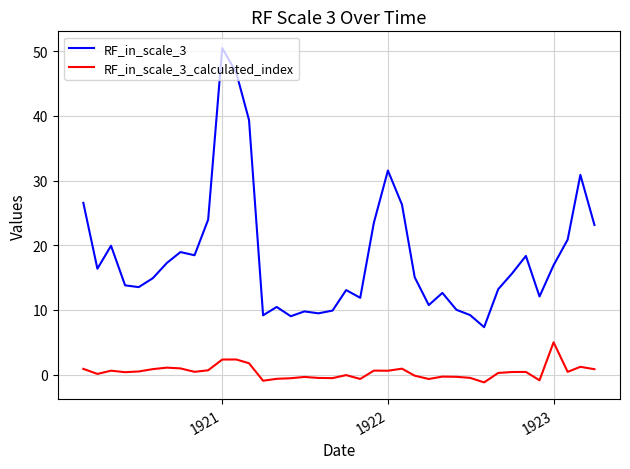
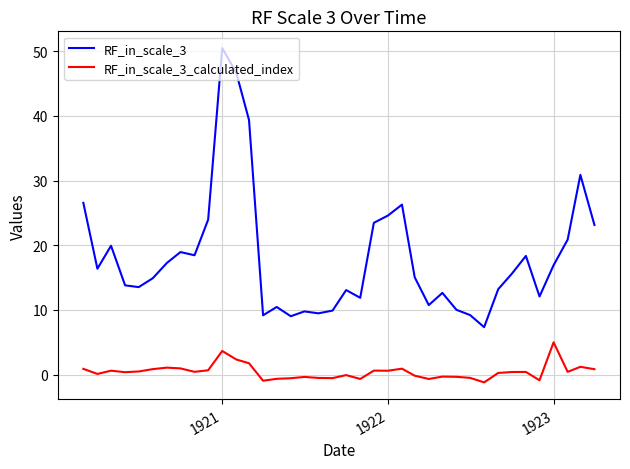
  {
    "RF_in_scale_3": {
-     "1922": 32,
+     "1922": 25,
      "1923": 17
    },
    "RF_in_scale_3_calculated_index": {
-     "1921": 2,
+     "1921": 4,
      "1922": 1,
      "1923": 5
    }
  }
